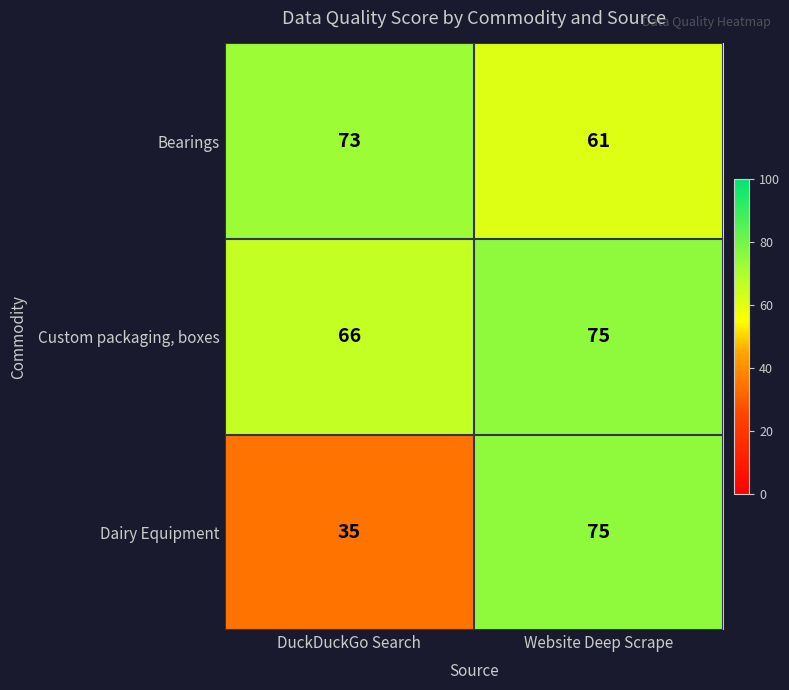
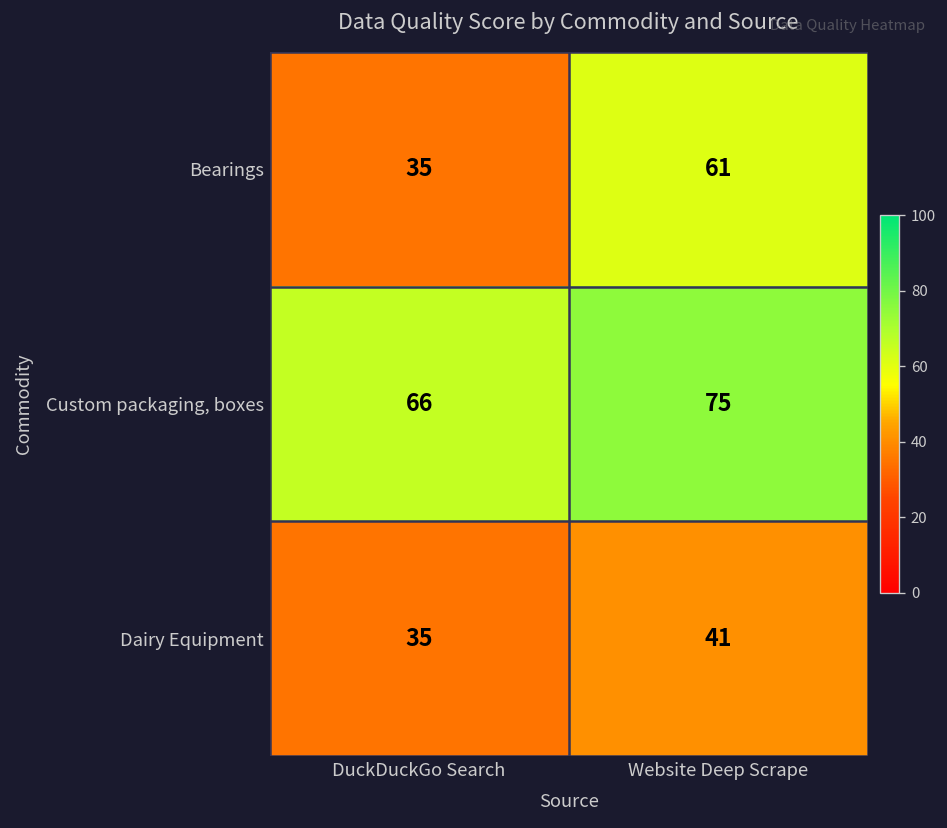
  {
    "Bearings": {
-     "DuckDuckGo Search": 73,
+     "DuckDuckGo Search": 35,
      "Website Deep Scrape": 61
    },
    "Custom packaging, boxes": {
      "DuckDuckGo Search": 66,
      "Website Deep Scrape": 75
    },
    "Dairy Equipment": {
      "DuckDuckGo Search": 35,
-     "Website Deep Scrape": 75
+     "Website Deep Scrape": 41
    }
  }
